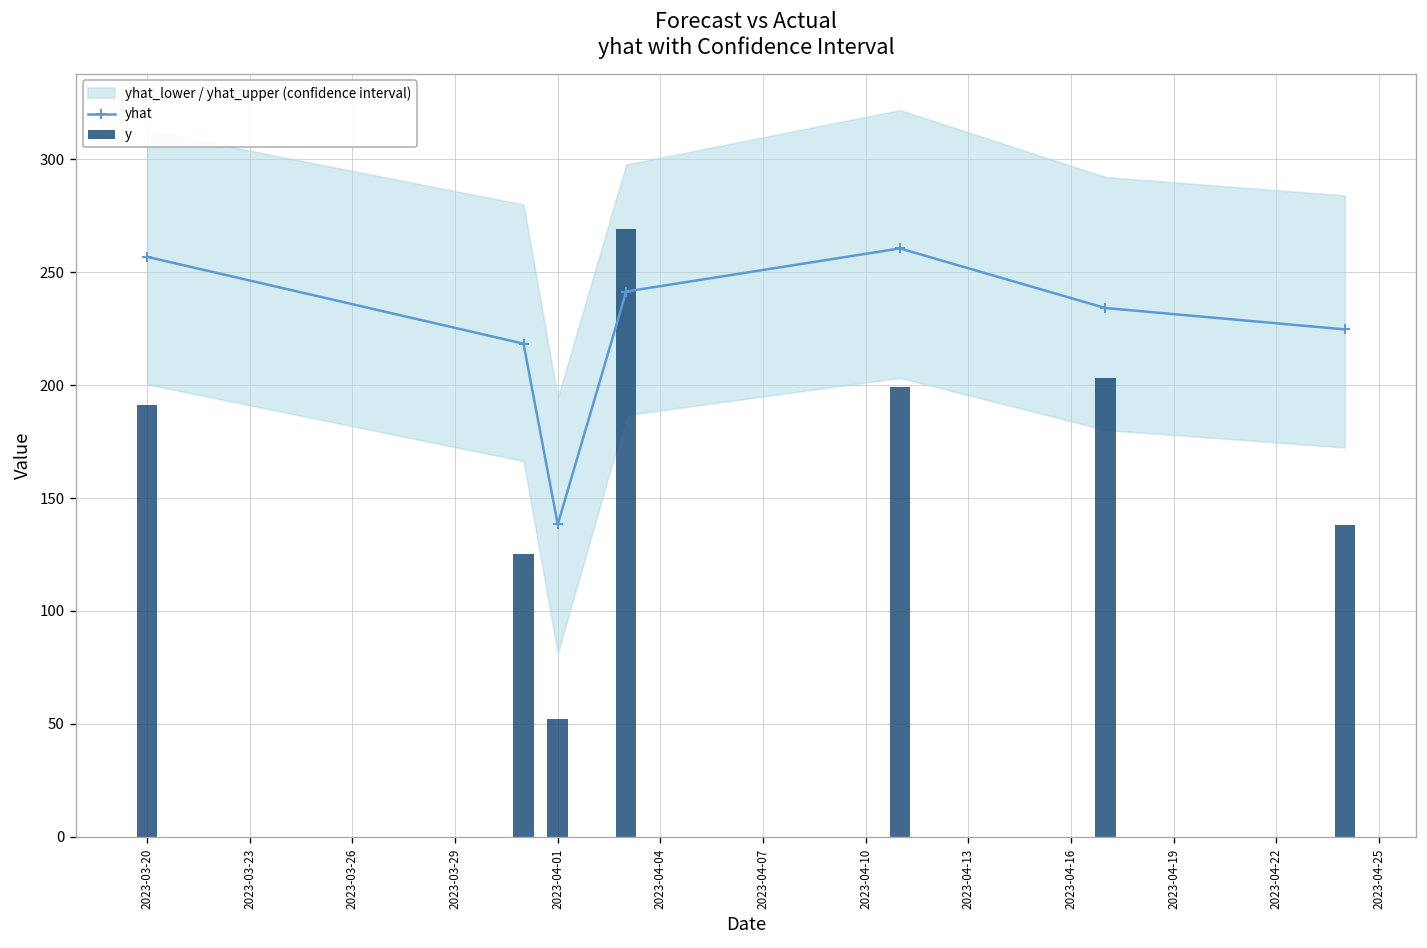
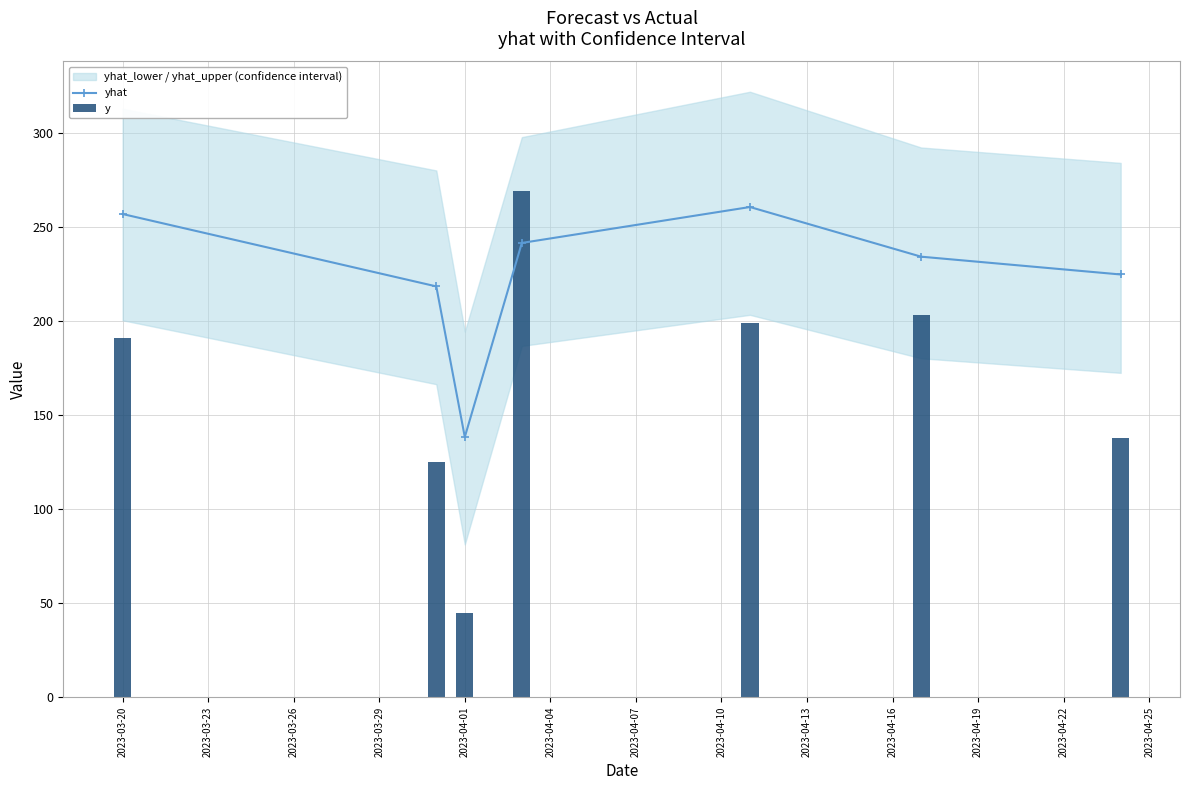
  {
    "y": {
      "2023-03-20": 191,
-     "2023-04-01": 52
+     "2023-04-01": 45
    },
    "yhat": {
      "2023-03-20": 257,
      "2023-04-01": 138
    }
  }
